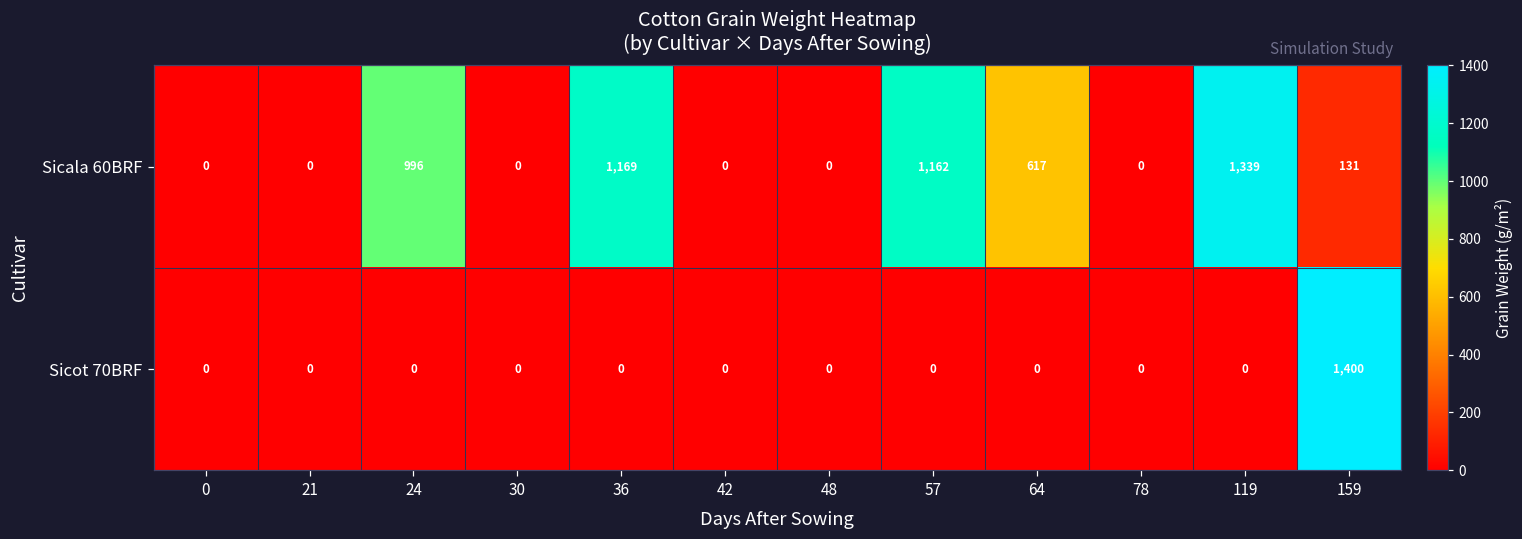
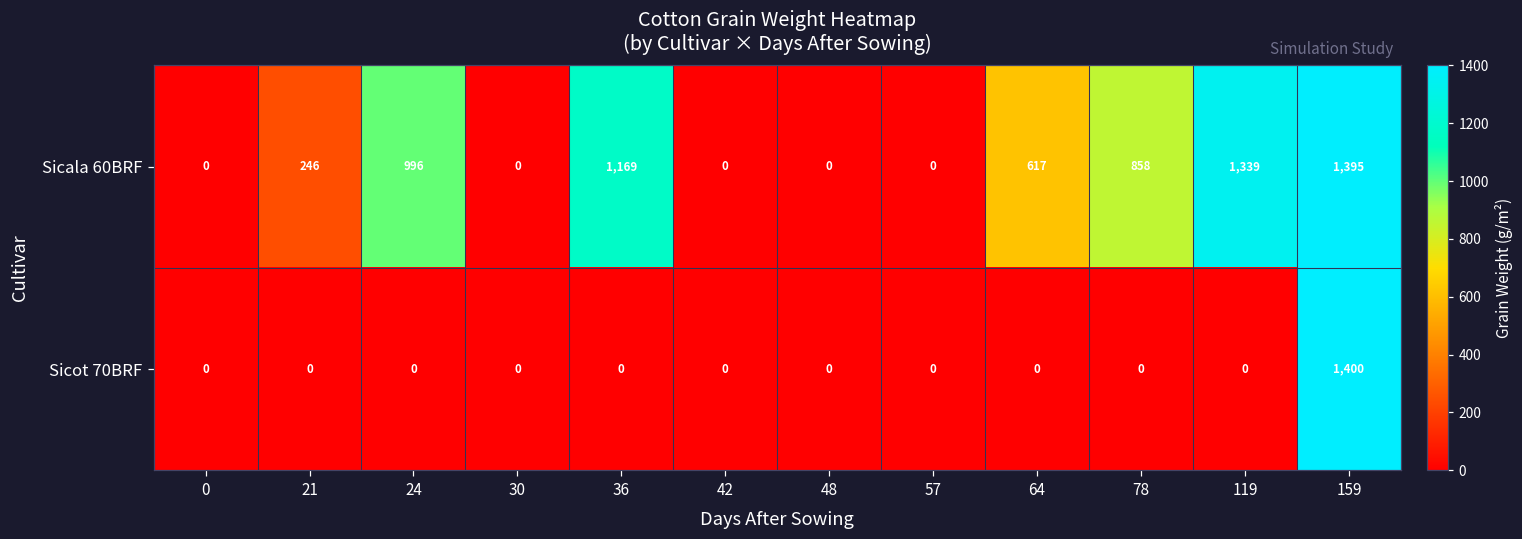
  {
    "Sicala 60BRF": {
      "0": "0",
-     "21": "0",
+     "21": "246",
      "24": "996",
      "30": "0",
      "36": "1,169",
      "42": "0",
      "48": "0",
-     "57": "1,162",
+     "57": "0",
      "64": "617",
-     "78": "0",
+     "78": "858",
      "119": "1,339",
-     "159": "131"
+     "159": "1,395"
    },
    "Sicot 70BRF": {
      "0": "0",
      "21": "0",
      "24": "0",
      "30": "0",
      "36": "0",
      "42": "0",
      "48": "0",
      "57": "0",
      "64": "0",
      "78": "0",
      "119": "0",
      "159": "1,400"
    }
  }
